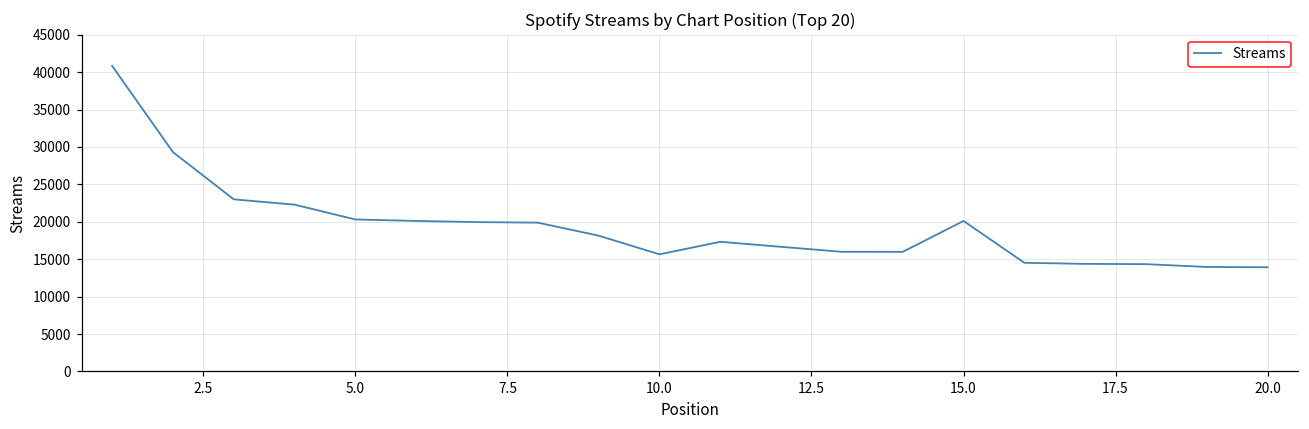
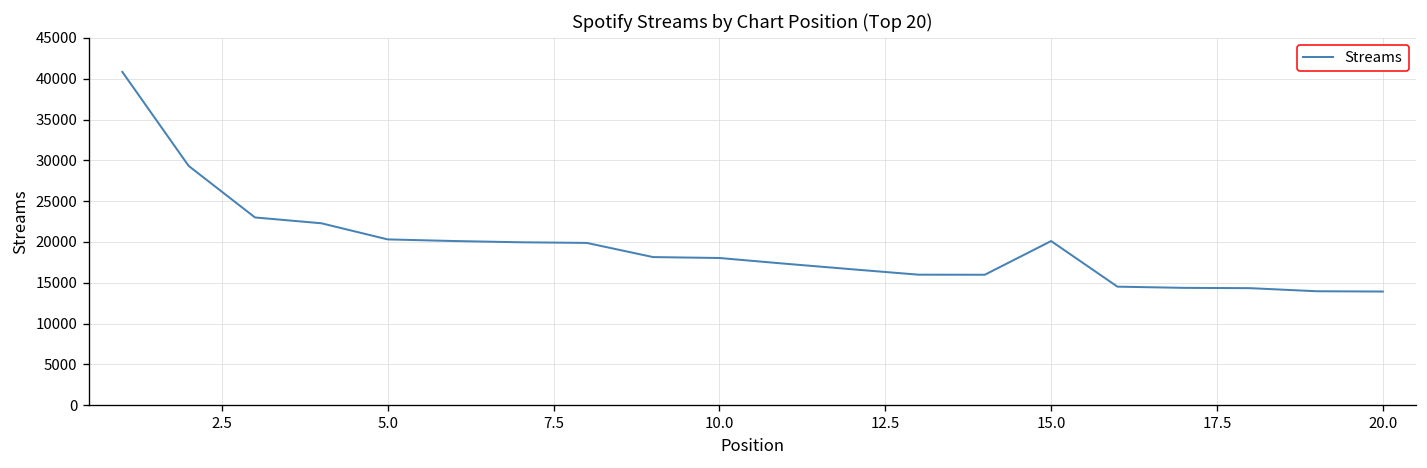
  {
    "5.0": 20000,
-   "10.0": 16000,
+   "10.0": 18000,
    "15.0": 20000,
    "20.0": 14000
  }
